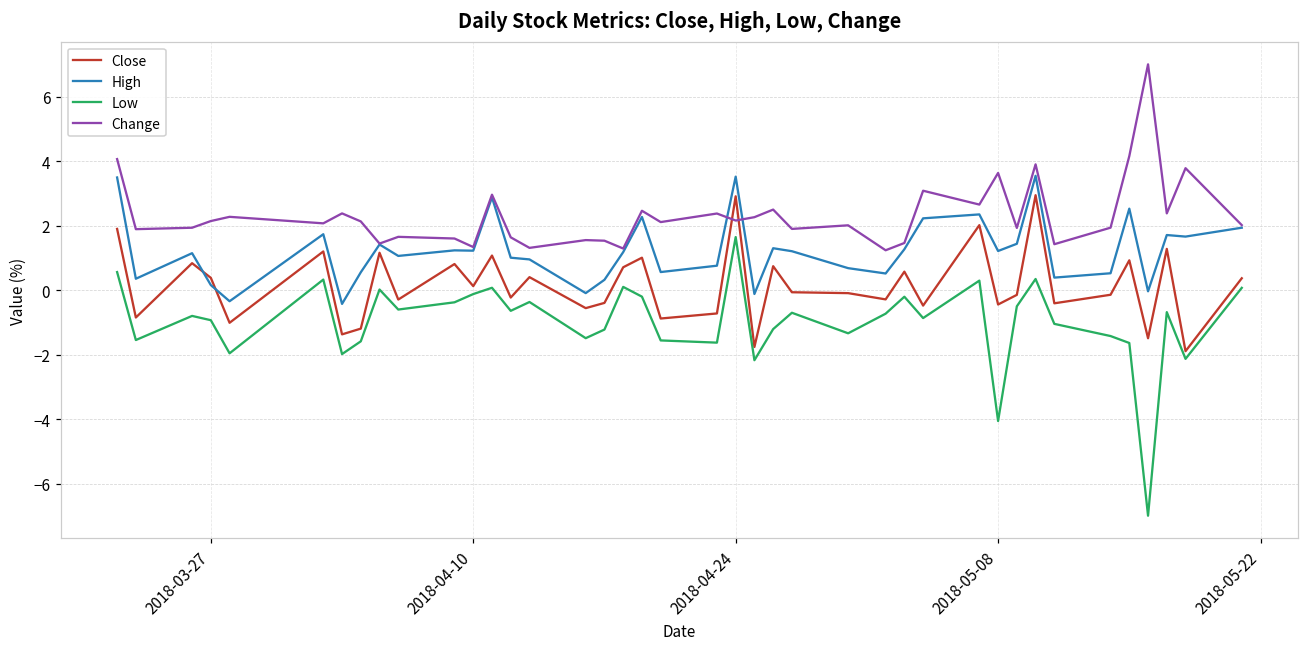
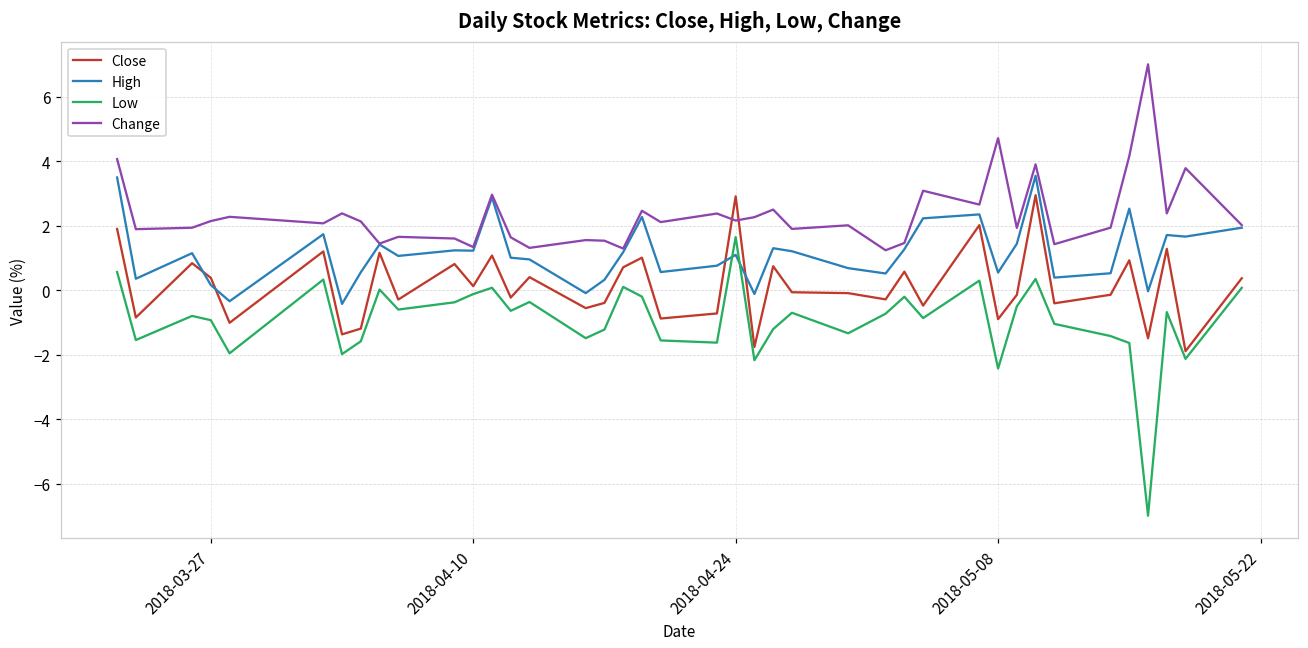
  {
    "Close": {
      "2018-03-27": 0.4,
      "2018-04-10": 0.1,
      "2018-04-24": 2.9,
-     "2018-05-08": -0.4
+     "2018-05-08": -0.9
    },
    "High": {
      "2018-03-27": 0.2,
      "2018-04-10": 1.2,
-     "2018-04-24": 3.5,
-     "2018-05-08": 1.2
+     "2018-04-24": 1.1,
+     "2018-05-08": 0.6
    },
    "Low": {
      "2018-03-27": -0.9,
      "2018-04-10": -0.1,
      "2018-04-24": 1.7,
-     "2018-05-08": -4.0
+     "2018-05-08": -2.4
    },
    "Change": {
      "2018-03-27": 2.2,
      "2018-04-10": 1.3,
      "2018-04-24": 2.2,
-     "2018-05-08": 3.6
+     "2018-05-08": 4.7
    }
  }
